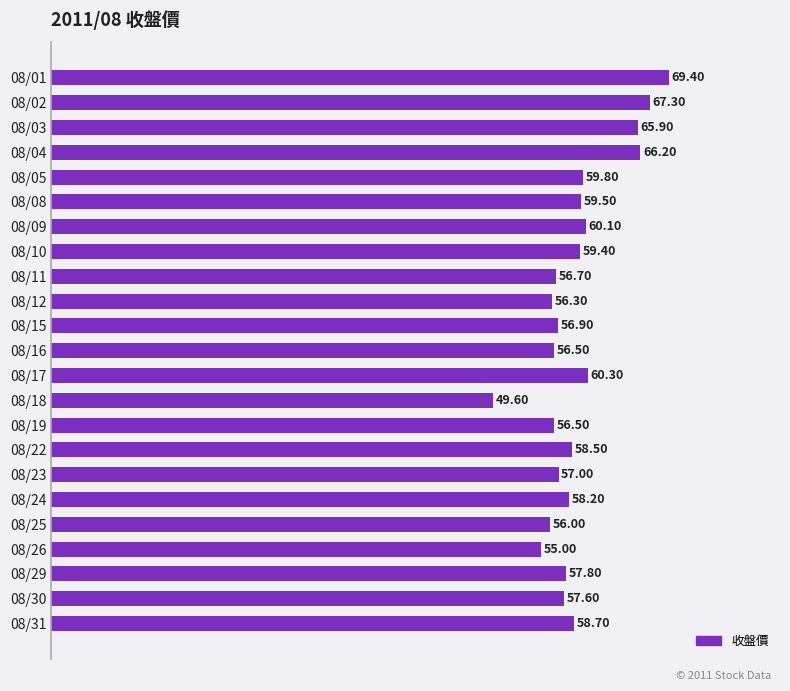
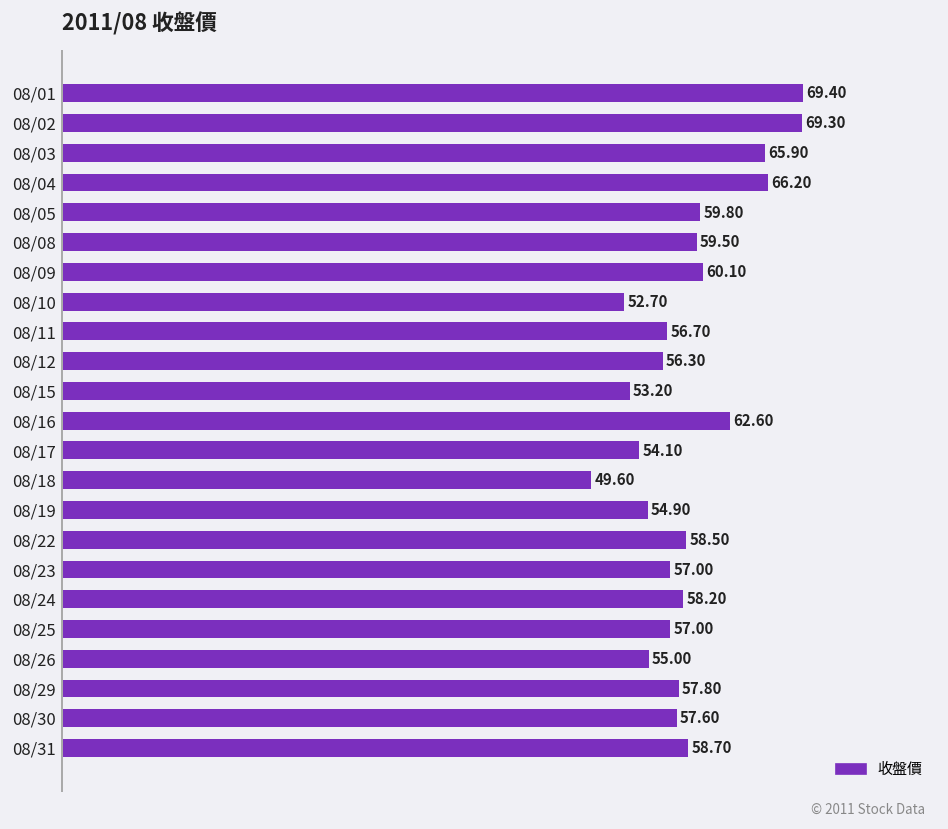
  {
    "08/01": 69.40,
-   "08/02": 67.30,
+   "08/02": 69.30,
    "08/03": 65.90,
    "08/04": 66.20,
    "08/05": 59.80,
    "08/08": 59.50,
    "08/09": 60.10,
-   "08/10": 59.40,
+   "08/10": 52.70,
    "08/11": 56.70,
    "08/12": 56.30,
-   "08/15": 56.90,
-   "08/16": 56.50,
-   "08/17": 60.30,
+   "08/15": 53.20,
+   "08/16": 62.60,
+   "08/17": 54.10,
    "08/18": 49.60,
-   "08/19": 56.50,
+   "08/19": 54.90,
    "08/22": 58.50,
    "08/23": 57.00,
    "08/24": 58.20,
-   "08/25": 56.00,
+   "08/25": 57.00,
    "08/26": 55.00,
    "08/29": 57.80,
    "08/30": 57.60,
    "08/31": 58.70
  }
